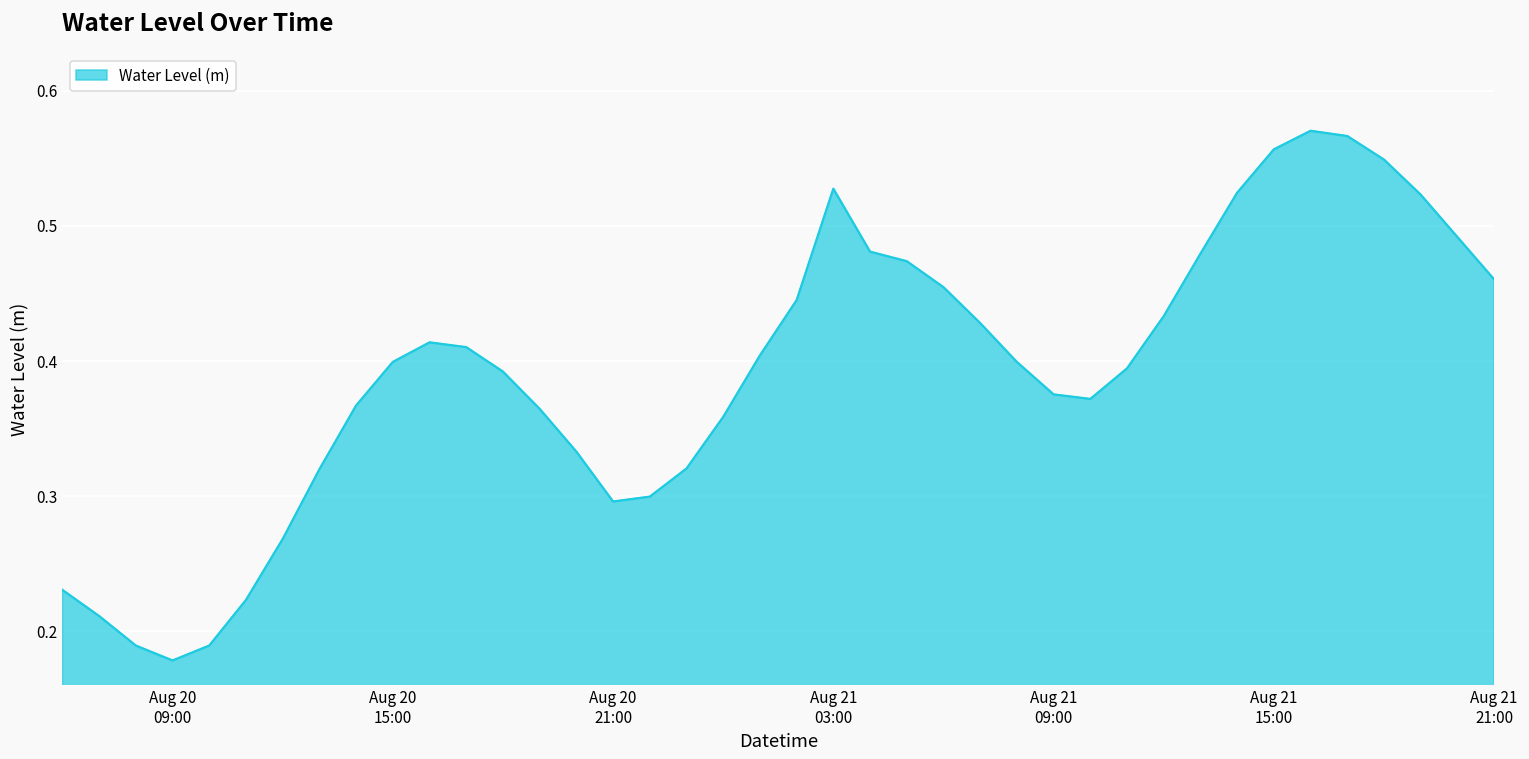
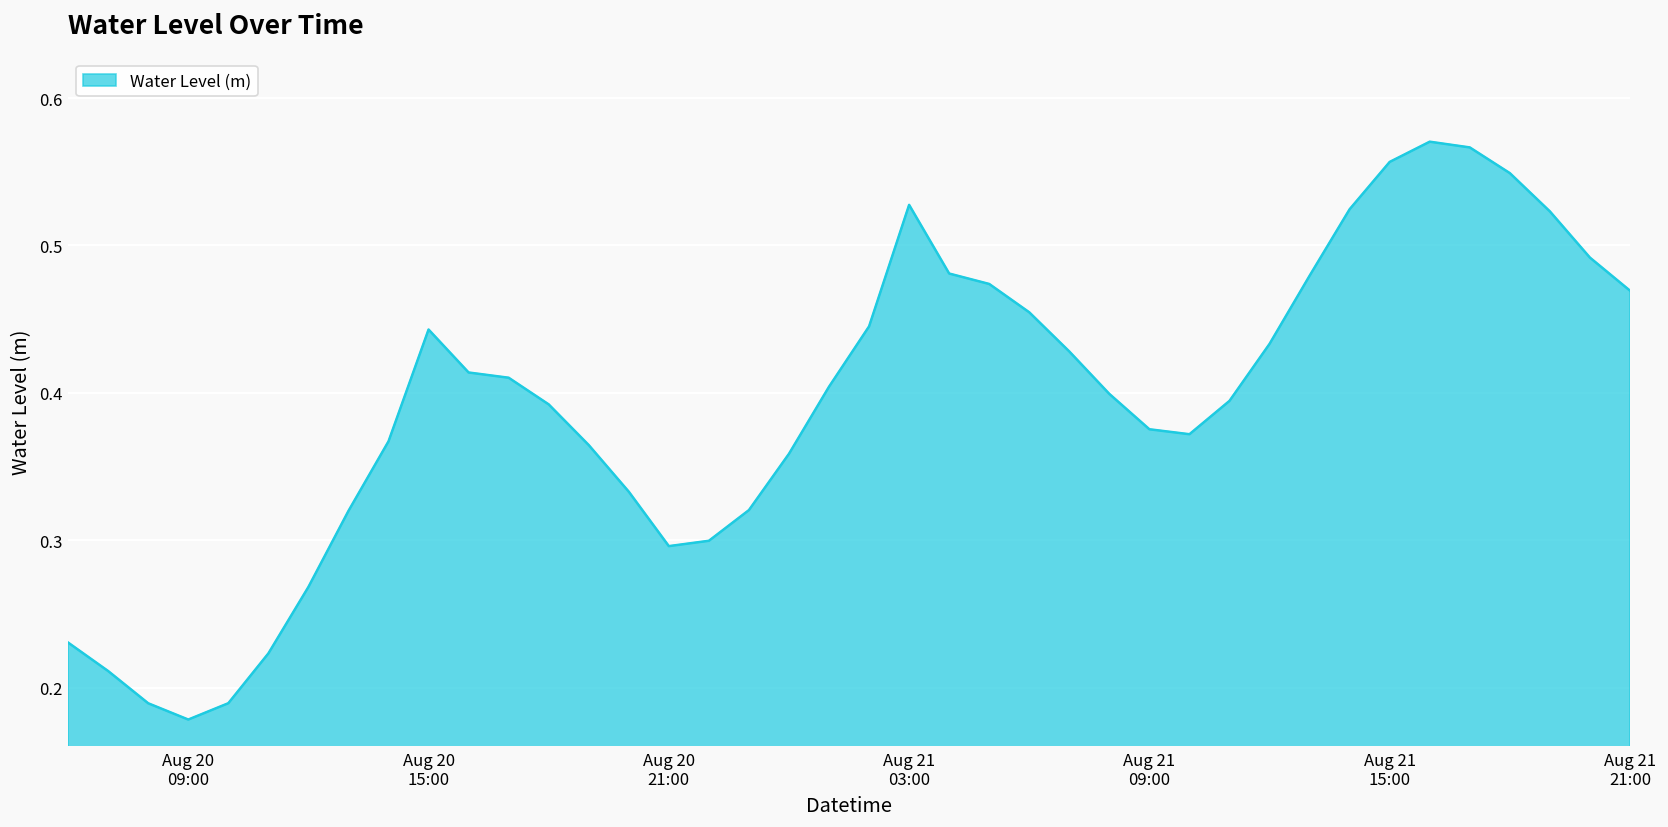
  {
    "Aug 20 09:00": 0.178,
-   "Aug 20 15:00": 0.399,
+   "Aug 20 15:00": 0.443,
    "Aug 20 21:00": 0.296,
    "Aug 21 03:00": 0.528,
    "Aug 21 09:00": 0.375,
    "Aug 21 15:00": 0.557,
-   "Aug 21 21:00": 0.460
+   "Aug 21 21:00": 0.469
  }
